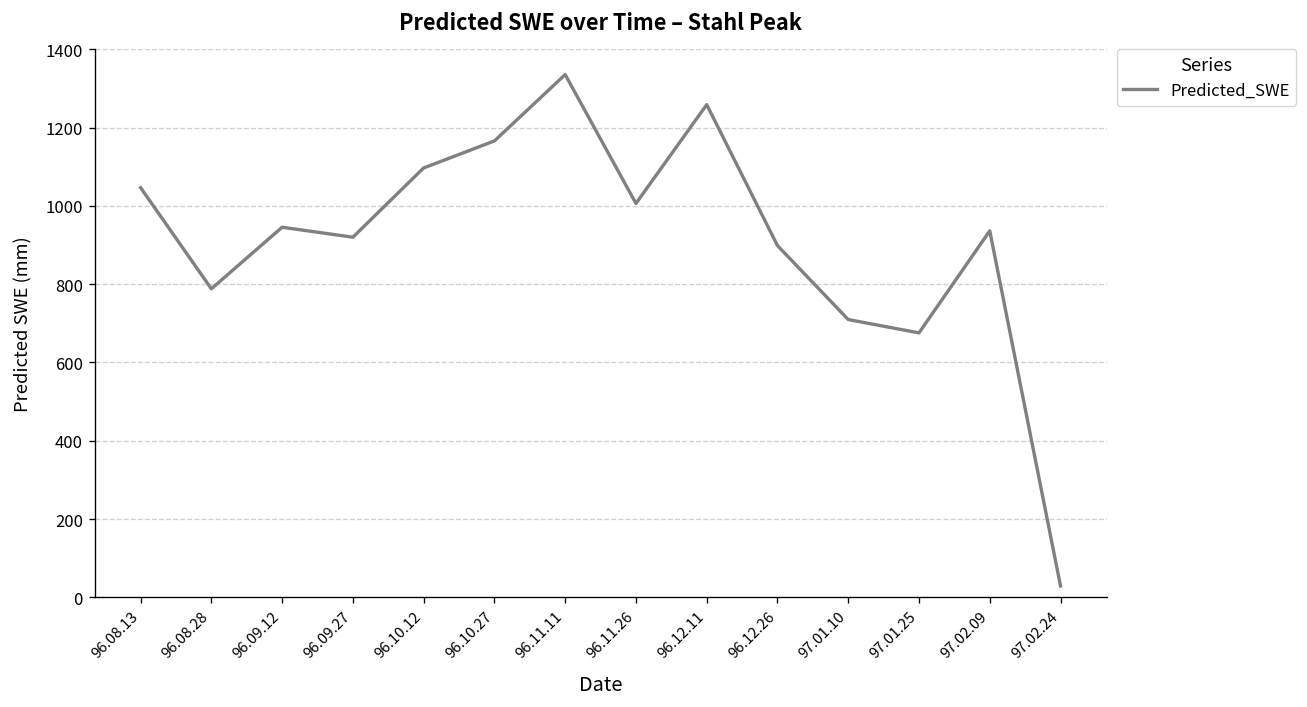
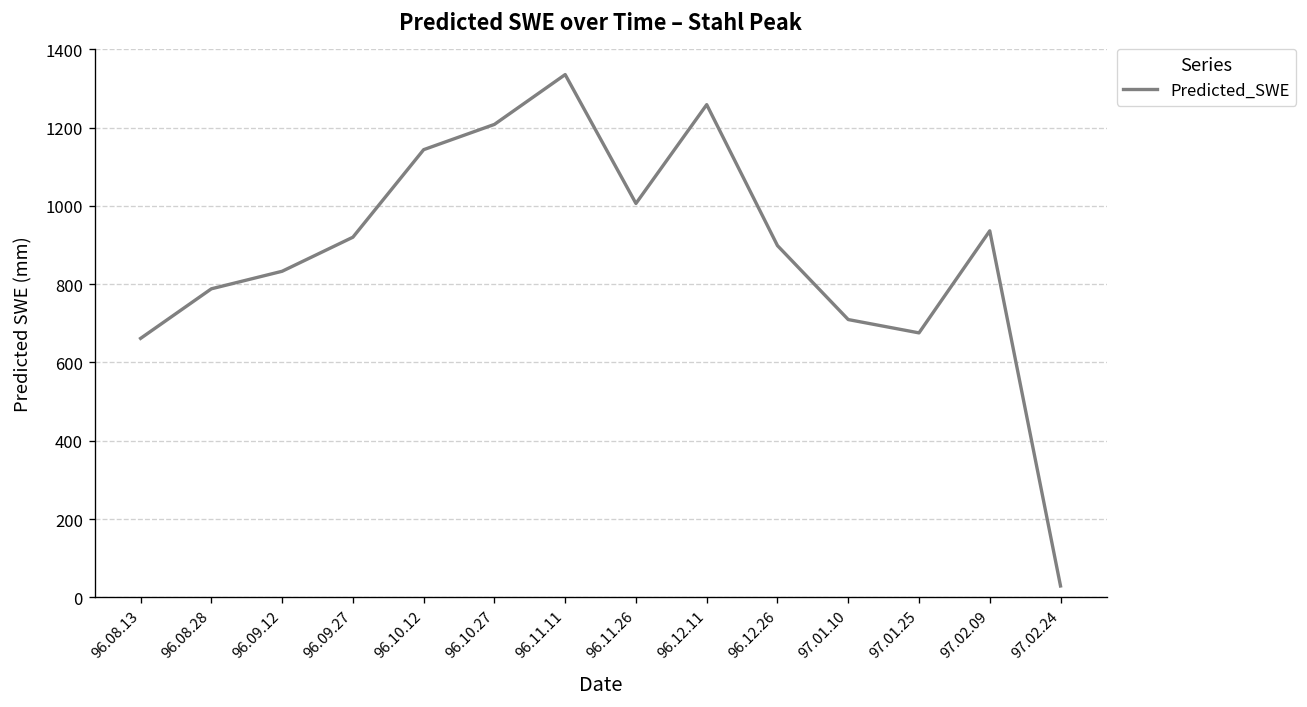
  {
-   "96.08.13": 1050,
+   "96.08.13": 660,
    "96.08.28": 790,
-   "96.09.12": 950,
+   "96.09.12": 830,
    "96.09.27": 920,
-   "96.10.12": 1100,
-   "96.10.27": 1170,
+   "96.10.12": 1140,
+   "96.10.27": 1210,
    "96.11.11": 1340,
    "96.11.26": 1010,
    "96.12.11": 1260,
    "96.12.26": 900,
    "97.01.10": 710,
    "97.01.25": 680,
    "97.02.09": 940,
    "97.02.24": 30
  }
